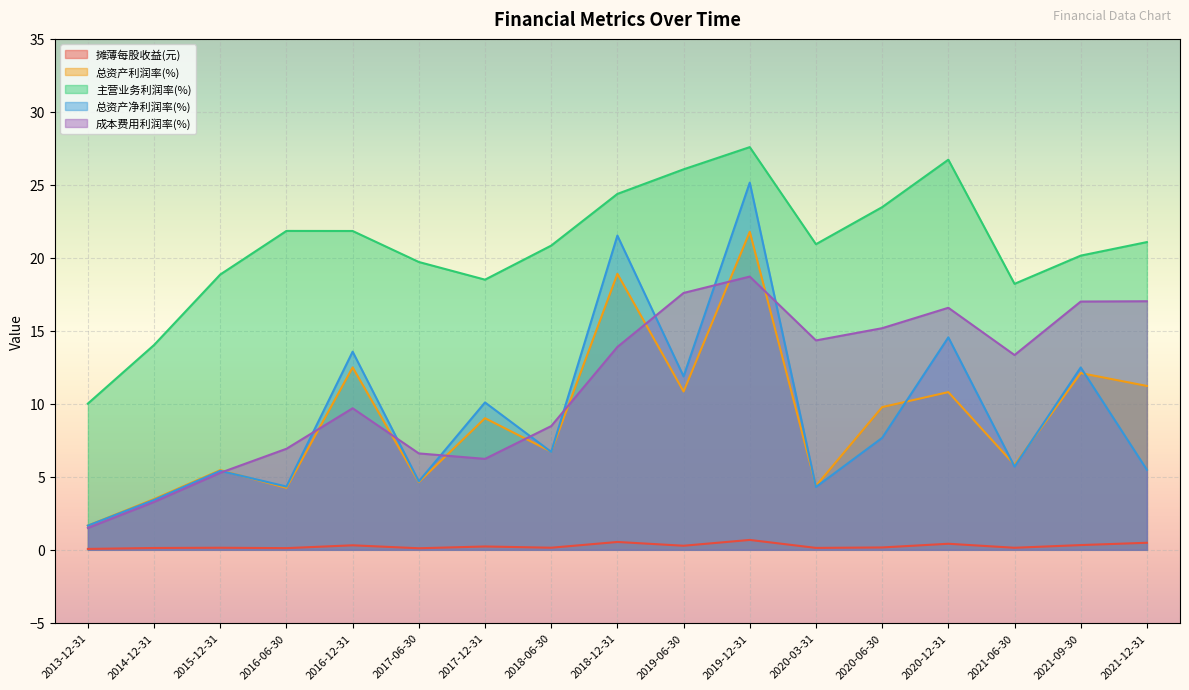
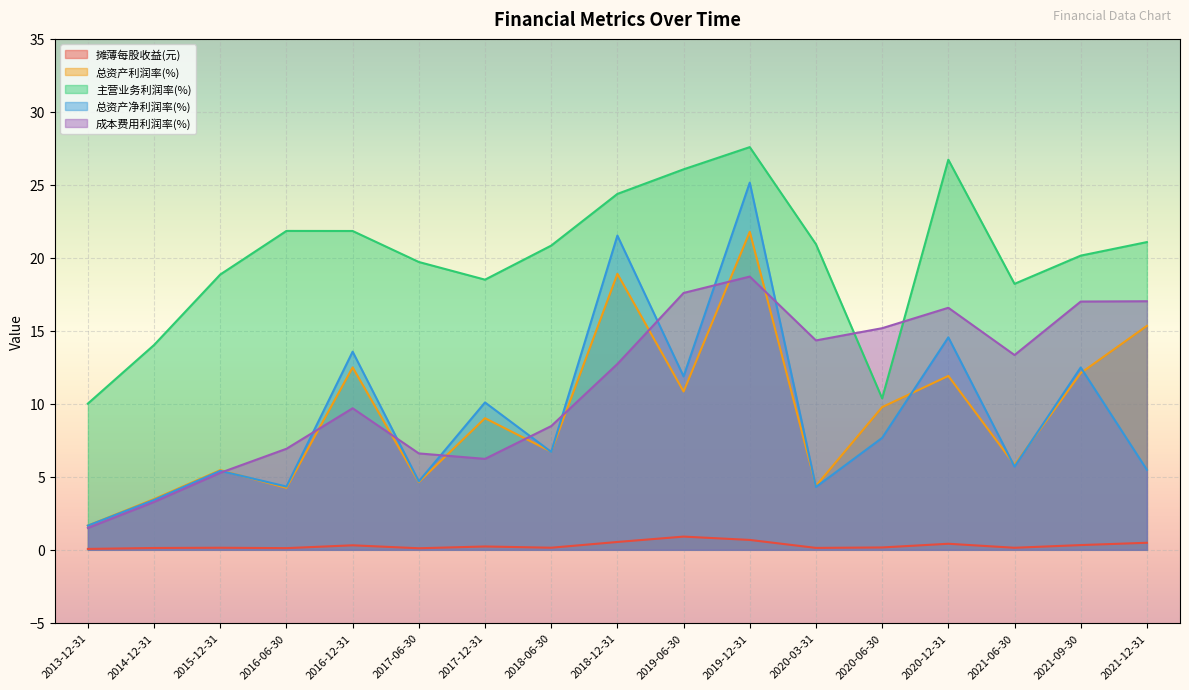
  {
    "摊薄每股收益(元)": {
      "2013-12-31": 0.1,
      "2014-12-31": 0.1,
      "2015-12-31": 0.1,
      "2016-06-30": 0.1,
      "2016-12-31": 0.3,
      "2017-06-30": 0.1,
      "2017-12-31": 0.2,
      "2018-06-30": 0.1,
      "2018-12-31": 0.5,
-     "2019-06-30": 0.3,
+     "2019-06-30": 0.9,
      "2019-12-31": 0.7,
      "2020-03-31": 0.1,
      "2020-06-30": 0.2,
      "2020-12-31": 0.4,
      "2021-06-30": 0.1,
      "2021-09-30": 0.3,
      "2021-12-31": 0.5
    },
    "总资产利润率(%)": {
      "2016-12-31": 12.5,
      "2017-12-31": 9.0,
      "2018-12-31": 18.9,
      "2019-06-30": 10.8,
      "2019-12-31": 21.8,
      "2020-06-30": 9.8,
-     "2020-12-31": 10.8,
+     "2020-12-31": 11.9,
      "2021-09-30": 12.1,
-     "2021-12-31": 11.2
+     "2021-12-31": 15.3
    },
    "主营业务利润率(%)": {
      "2013-12-31": 10.0,
      "2014-12-31": 14.0,
      "2015-12-31": 18.9,
      "2016-06-30": 21.8,
      "2016-12-31": 21.8,
      "2017-06-30": 19.7,
      "2017-12-31": 18.5,
      "2018-06-30": 20.8,
      "2018-12-31": 24.4,
      "2019-06-30": 26.1,
      "2019-12-31": 27.6,
      "2020-03-31": 20.9,
-     "2020-06-30": 23.5,
+     "2020-06-30": 10.4,
      "2020-12-31": 26.7,
      "2021-06-30": 18.2,
      "2021-09-30": 20.2,
      "2021-12-31": 21.1
    },
    "总资产净利润率(%)": {
      "2016-12-31": 13.6,
      "2017-12-31": 10.1,
      "2018-12-31": 21.5,
      "2019-06-30": 11.9,
      "2019-12-31": 25.2,
      "2020-06-30": 7.7,
      "2020-12-31": 14.6,
      "2021-09-30": 12.5,
      "2021-12-31": 5.5
    },
    "成本费用利润率(%)": {
      "2016-06-30": 6.9,
      "2016-12-31": 9.7,
      "2017-06-30": 6.6,
      "2017-12-31": 6.2,
      "2018-06-30": 8.5,
-     "2018-12-31": 13.9,
+     "2018-12-31": 12.7,
      "2019-06-30": 17.6,
      "2019-12-31": 18.7,
      "2020-03-31": 14.3,
      "2020-06-30": 15.2,
      "2020-12-31": 16.6,
      "2021-06-30": 13.3,
      "2021-09-30": 17.0,
      "2021-12-31": 17.0
    }
  }
